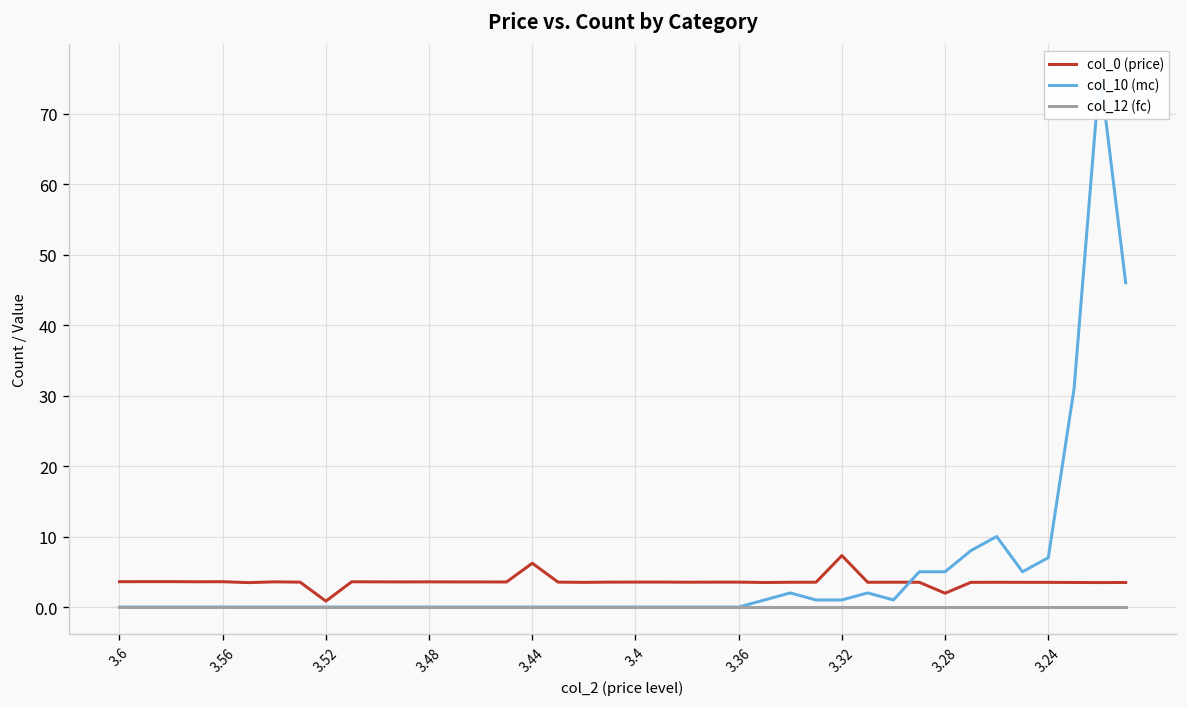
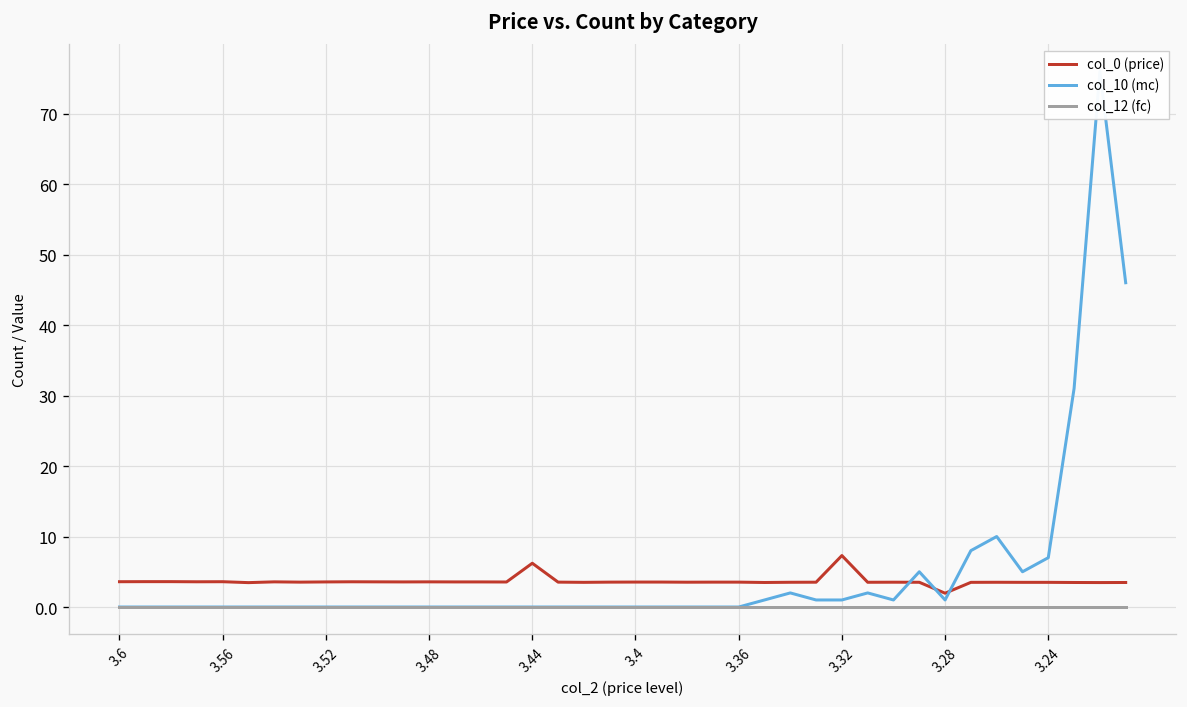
  {
    "col_0 (price)": {
      "3.6": 4,
      "3.56": 4,
-     "3.52": 1,
+     "3.52": 4,
      "3.48": 4,
      "3.44": 6,
      "3.4": 4,
      "3.36": 4,
      "3.32": 7,
      "3.28": 2,
      "3.24": 4
    },
    "col_10 (mc)": {
      "3.32": 1,
-     "3.28": 5,
+     "3.28": 1,
      "3.24": 7
    },
    "col_12 (fc)": {
      "3.32": 0,
      "3.28": 0,
      "3.24": 0
    }
  }
